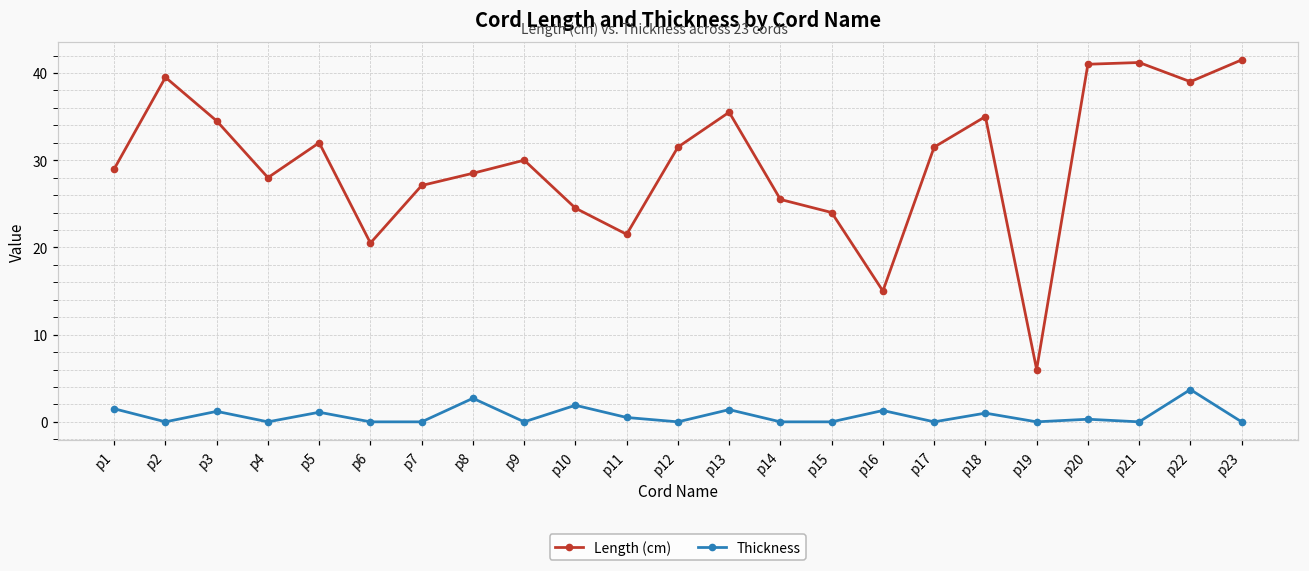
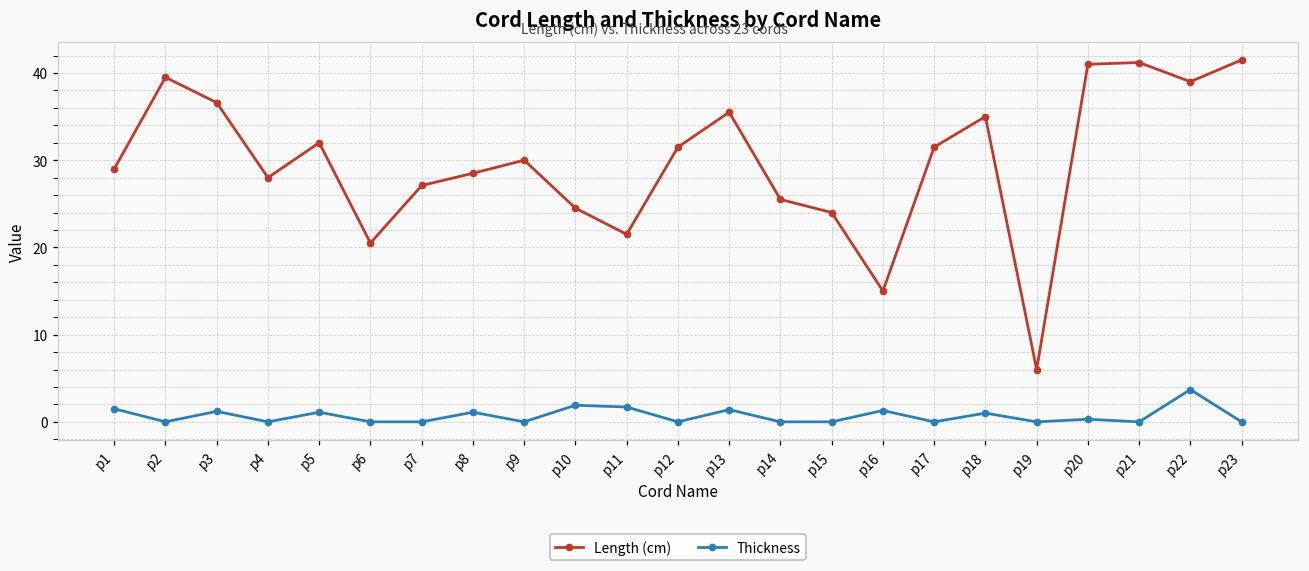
  {
    "Length (cm)": {
      "p1": 29,
      "p2": 40,
-     "p3": 35,
+     "p3": 37,
      "p4": 28,
      "p5": 32,
      "p6": 21,
      "p7": 27,
      "p8": 29,
      "p9": 30,
      "p10": 25,
      "p11": 22,
      "p12": 32,
      "p13": 36,
      "p14": 26,
      "p15": 24,
      "p16": 15,
      "p17": 32,
      "p18": 35,
      "p19": 6,
      "p20": 41,
      "p21": 41,
      "p22": 39,
      "p23": 42
    },
    "Thickness": {
      "p1": 2,
      "p2": 0,
      "p3": 1,
      "p4": 0,
      "p5": 1,
      "p6": 0,
      "p7": 0,
-     "p8": 3,
+     "p8": 1,
      "p9": 0,
      "p10": 2,
-     "p11": 1,
+     "p11": 2,
      "p12": 0,
      "p13": 1,
      "p14": 0,
      "p15": 0,
      "p16": 1,
      "p17": 0,
      "p18": 1,
      "p19": 0,
      "p20": 0,
      "p21": 0,
      "p22": 4,
      "p23": 0
    }
  }
